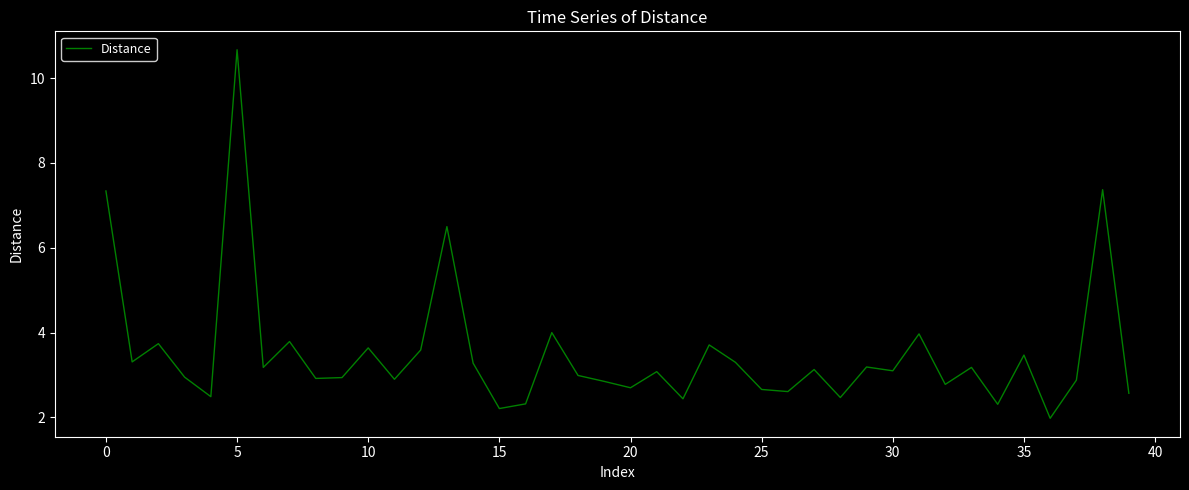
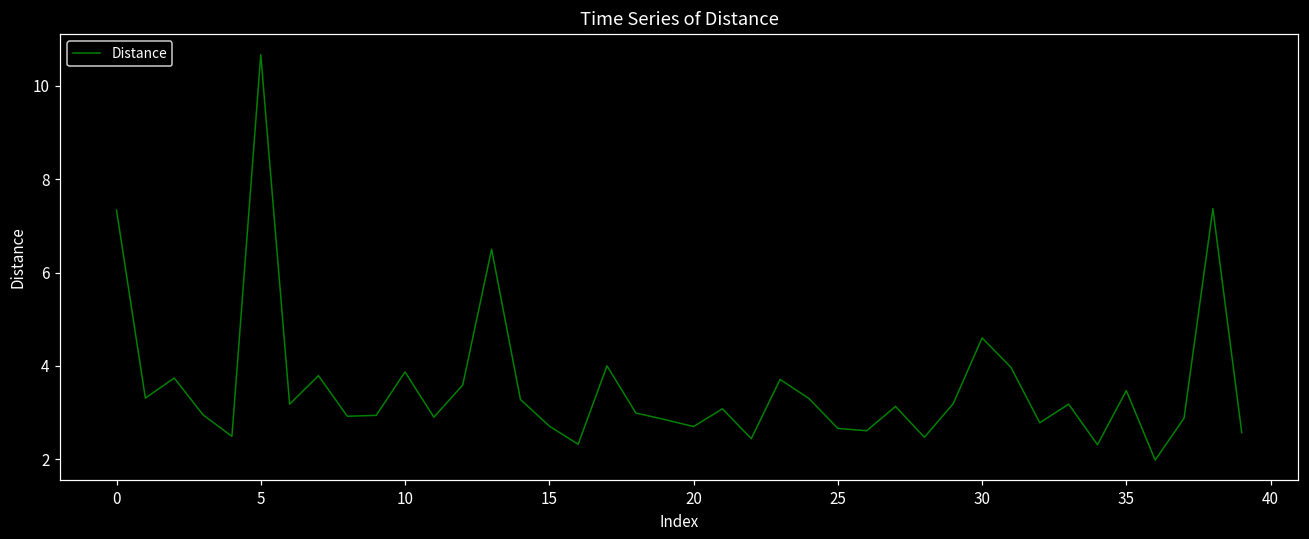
  {
    "0": 7.3,
    "5": 10.7,
-   "10": 3.6,
-   "15": 2.2,
+   "10": 3.9,
+   "15": 2.7,
    "20": 2.7,
    "25": 2.7,
-   "30": 3.1,
+   "30": 4.6,
    "35": 3.5
  }
